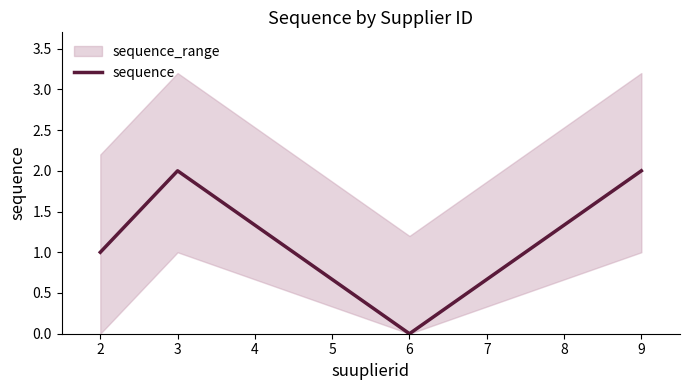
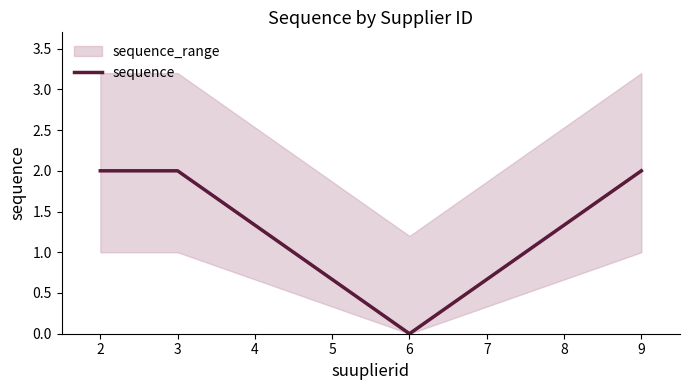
  {
    "sequence": {
-     "2": 1,
+     "2": 2,
      "3": 2,
      "6": 0,
      "9": 2
    },
    "sequence_range": {
      "2": 2.2,
      "6": 1.2
    }
  }
